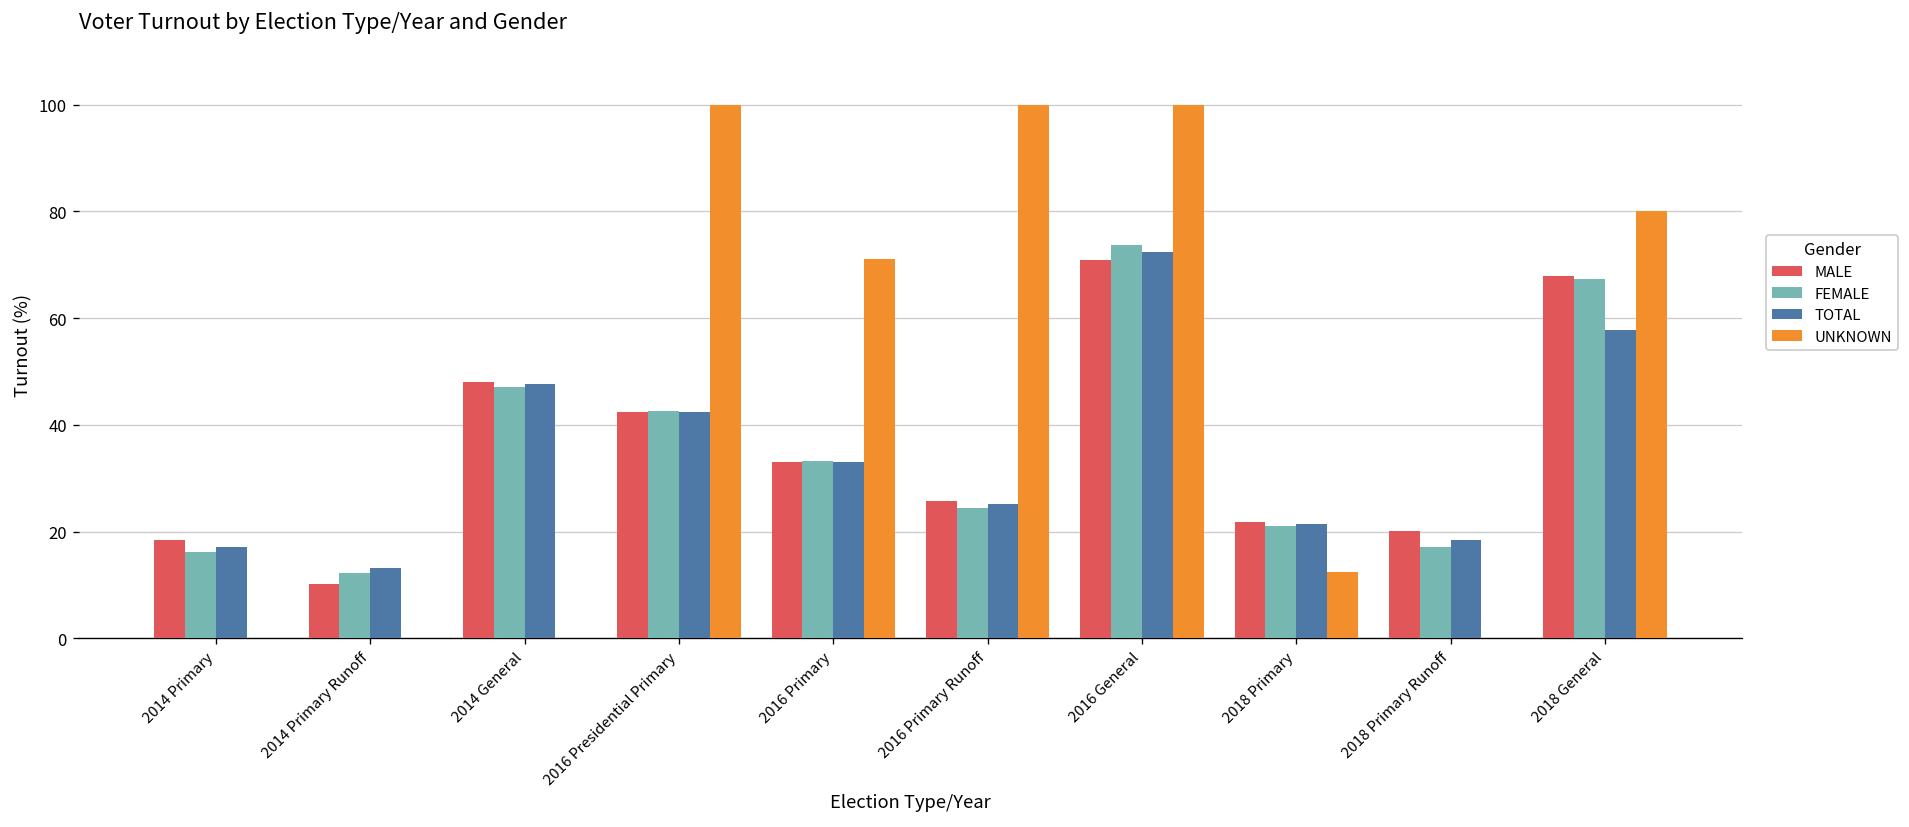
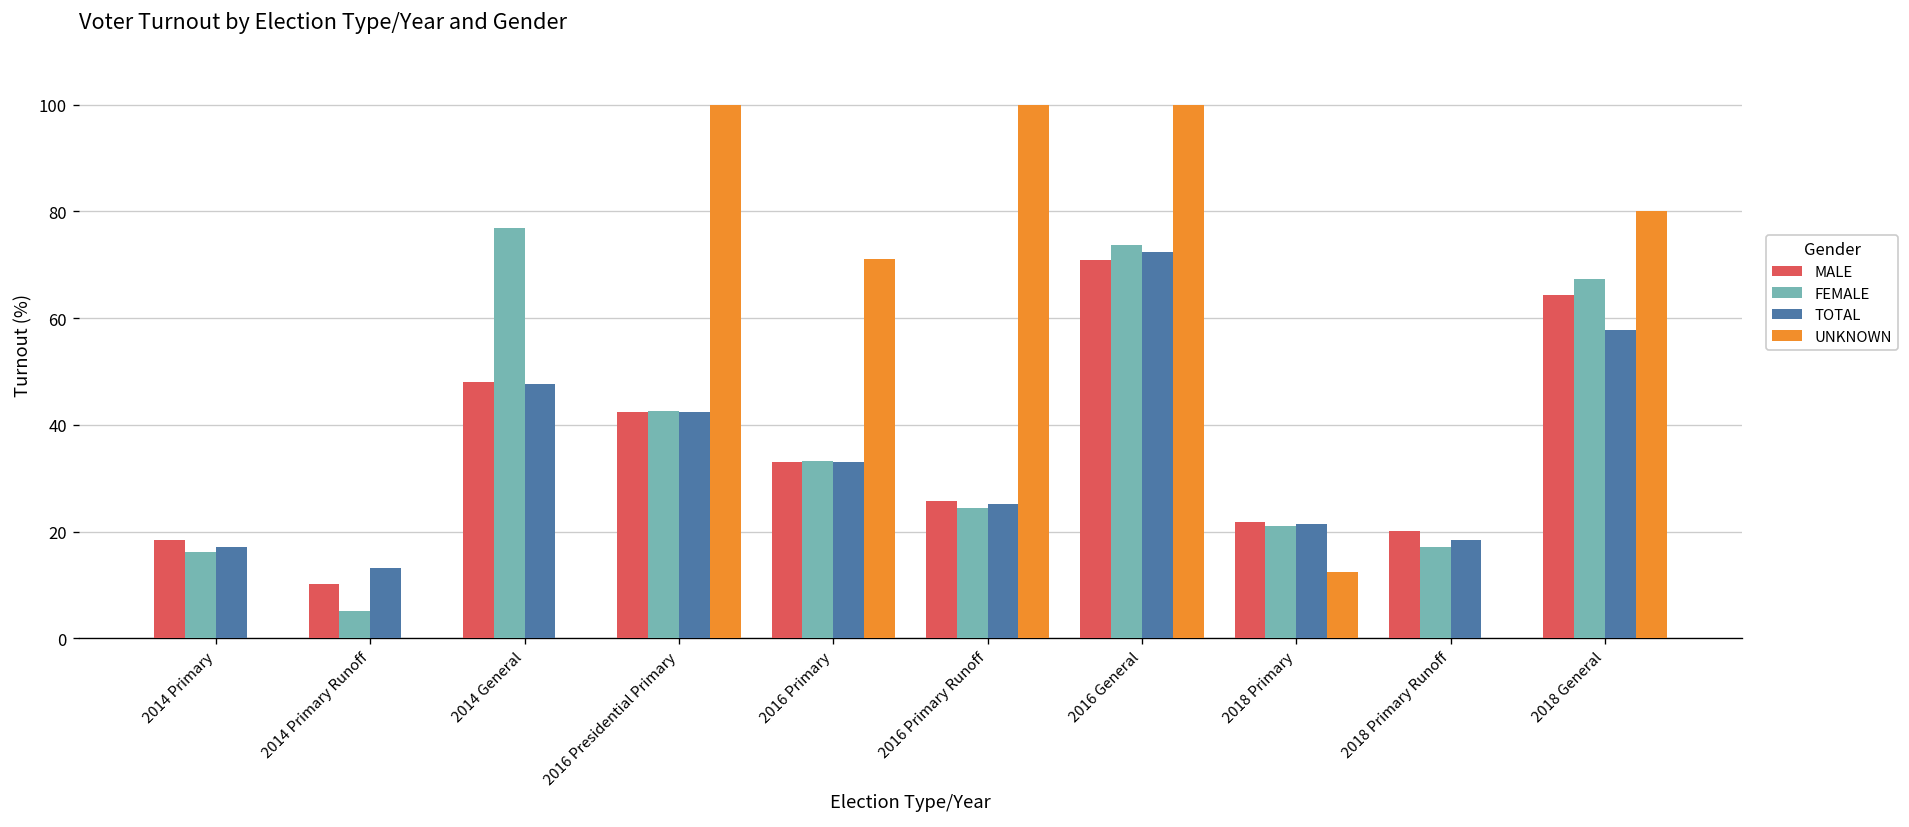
  {
    "MALE": {
      "2014 Primary": 18,
      "2014 Primary Runoff": 10,
      "2014 General": 48,
      "2016 Presidential Primary": 42,
      "2016 Primary": 33,
      "2016 Primary Runoff": 26,
      "2016 General": 71,
      "2018 Primary": 22,
      "2018 Primary Runoff": 20,
-     "2018 General": 68
+     "2018 General": 64
    },
    "FEMALE": {
      "2014 Primary": 16,
-     "2014 Primary Runoff": 12,
-     "2014 General": 47,
+     "2014 Primary Runoff": 5,
+     "2014 General": 77,
      "2016 Presidential Primary": 42,
      "2016 Primary": 33,
      "2016 Primary Runoff": 24,
      "2016 General": 74,
      "2018 Primary": 21,
      "2018 Primary Runoff": 17,
      "2018 General": 67
    },
    "TOTAL": {
      "2014 Primary": 17,
      "2014 Primary Runoff": 13,
      "2014 General": 48,
      "2016 Presidential Primary": 42,
      "2016 Primary": 33,
      "2016 Primary Runoff": 25,
      "2016 General": 72,
      "2018 Primary": 21,
      "2018 Primary Runoff": 18,
      "2018 General": 58
    },
    "UNKNOWN": {
      "2014 Primary": 0,
      "2014 Primary Runoff": 0,
      "2014 General": 0,
      "2016 Presidential Primary": 100,
      "2016 Primary": 71,
      "2016 Primary Runoff": 100,
      "2016 General": 100,
      "2018 Primary": 13,
      "2018 Primary Runoff": 0,
      "2018 General": 80
    }
  }
